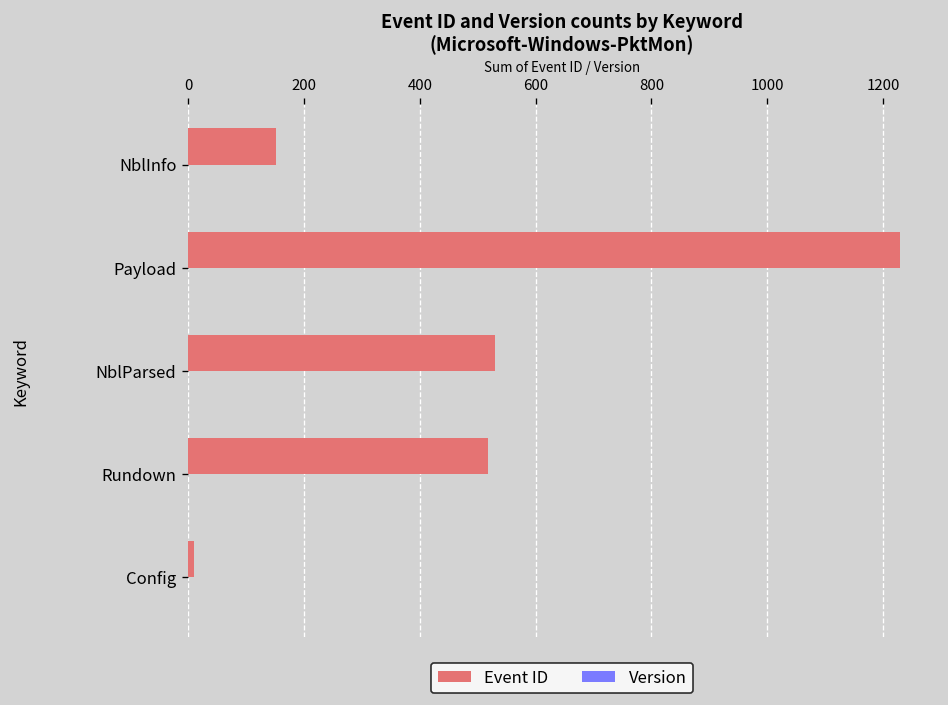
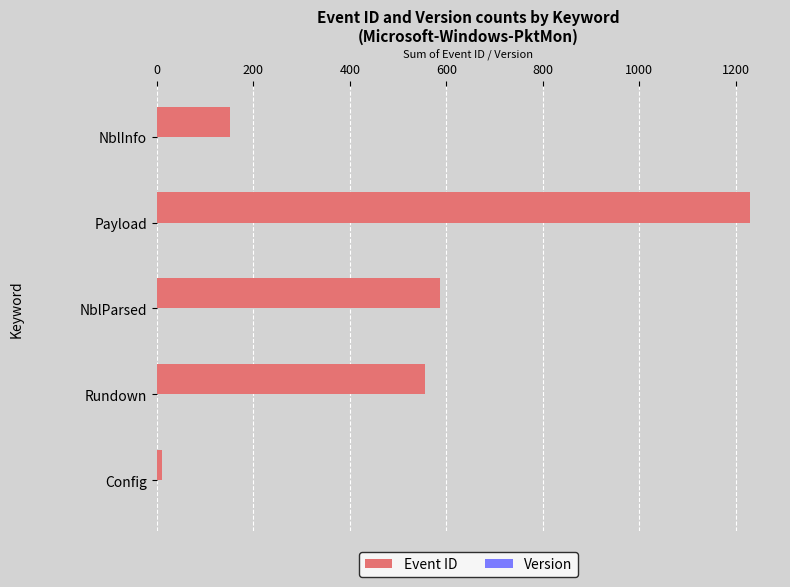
  {
    "Event ID": {
      "NblInfo": 150,
      "Payload": 1230,
-     "NblParsed": 530,
-     "Rundown": 520,
+     "NblParsed": 590,
+     "Rundown": 560,
      "Config": 10
    },
    "Version": {
      "NblInfo": 0,
      "Payload": 0,
      "NblParsed": 0,
      "Rundown": 0,
      "Config": 0
    }
  }
